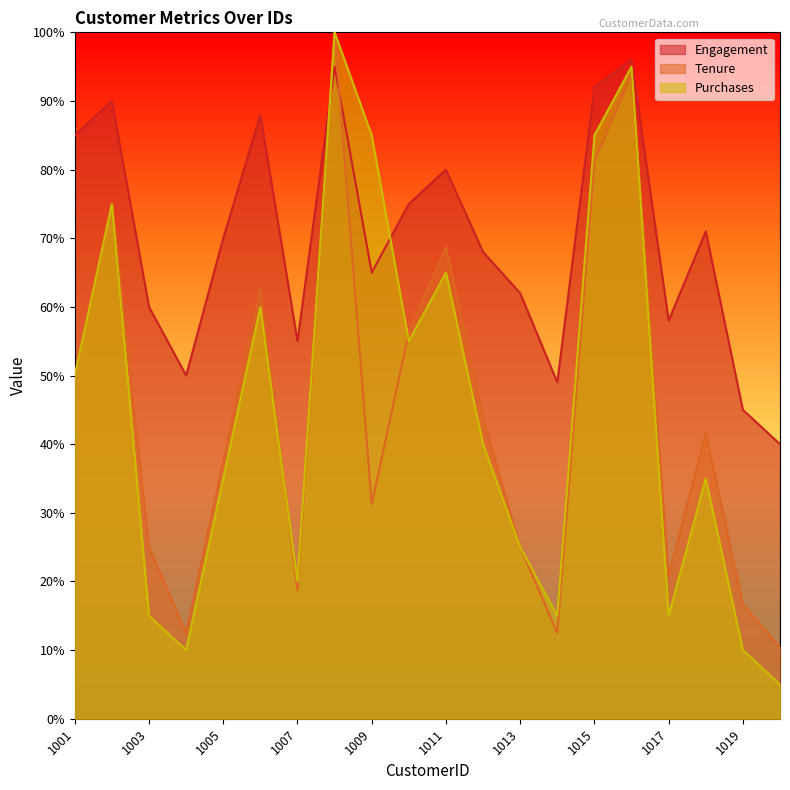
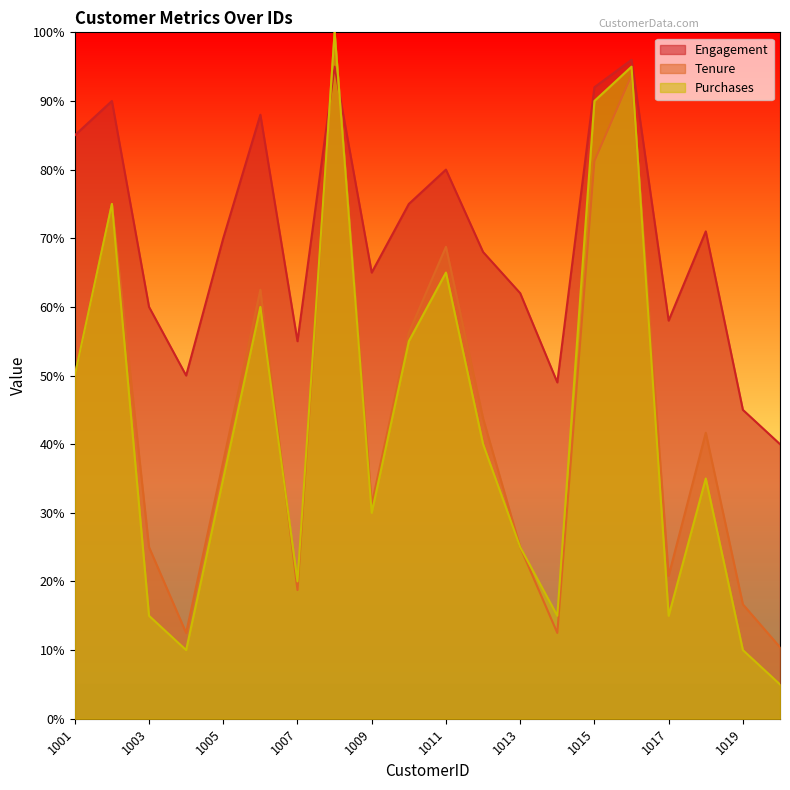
  {
    "Purchases": {
      "1003": "15%",
      "1005": "35%",
      "1007": "20%",
-     "1009": "85%",
+     "1009": "30%",
      "1011": "65%",
-     "1015": "85%",
+     "1015": "90%",
      "1017": "15%",
      "1019": "10%"
    }
  }
